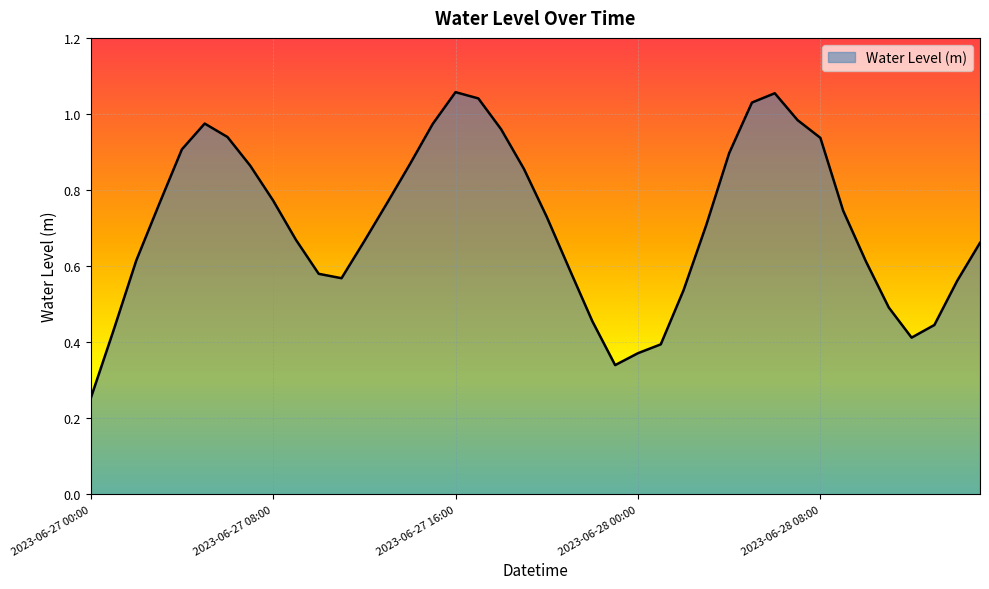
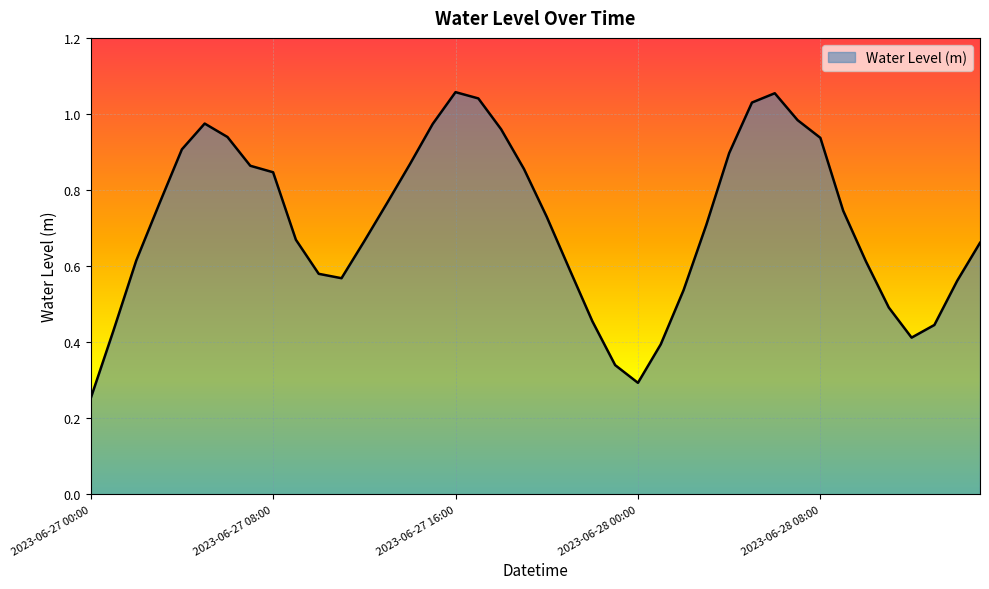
  {
    "2023-06-27 00:00": 0.25,
-   "2023-06-27 08:00": 0.77,
+   "2023-06-27 08:00": 0.85,
    "2023-06-27 16:00": 1.06,
-   "2023-06-28 00:00": 0.37,
+   "2023-06-28 00:00": 0.29,
    "2023-06-28 08:00": 0.94
  }
